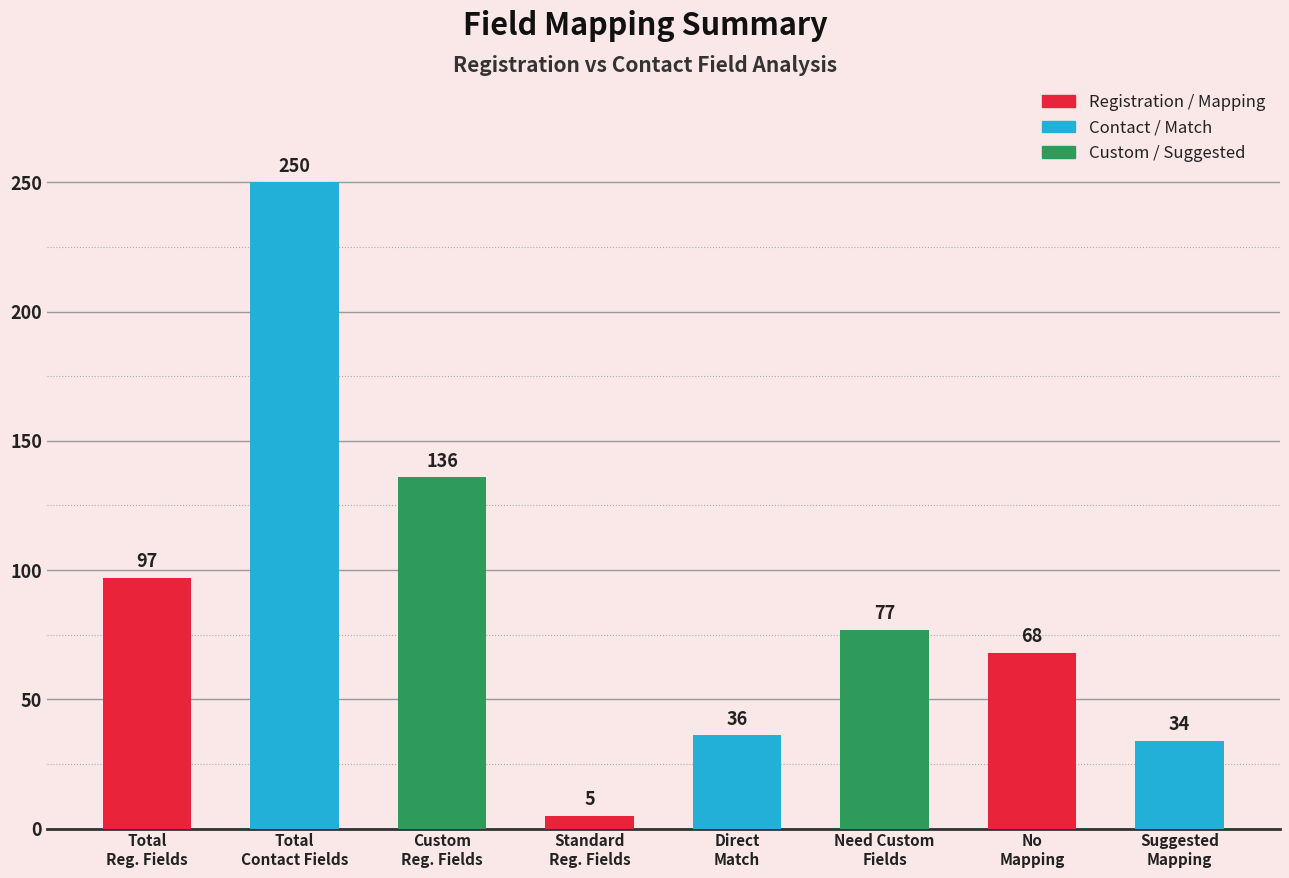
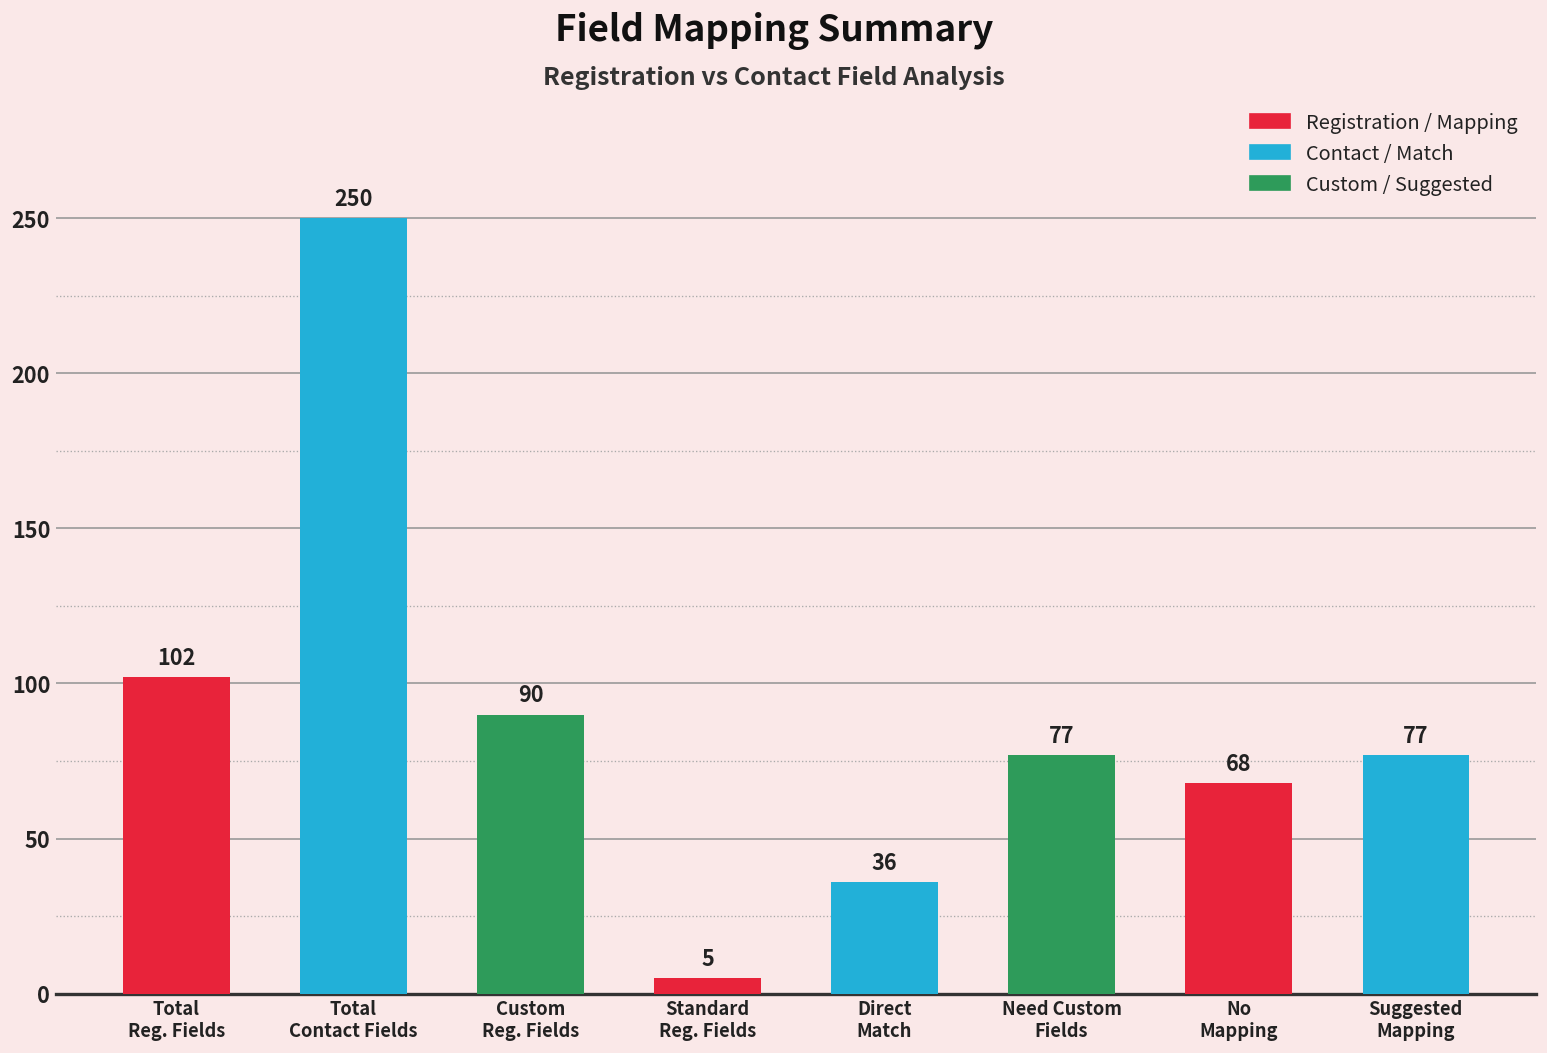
  {
-   "Total Reg. Fields": 97,
+   "Total Reg. Fields": 102,
    "Total Contact Fields": 250,
-   "Custom Reg. Fields": 136,
+   "Custom Reg. Fields": 90,
    "Standard Reg. Fields": 5,
    "Direct Match": 36,
    "Need Custom Fields": 77,
    "No Mapping": 68,
-   "Suggested Mapping": 34
+   "Suggested Mapping": 77
  }
